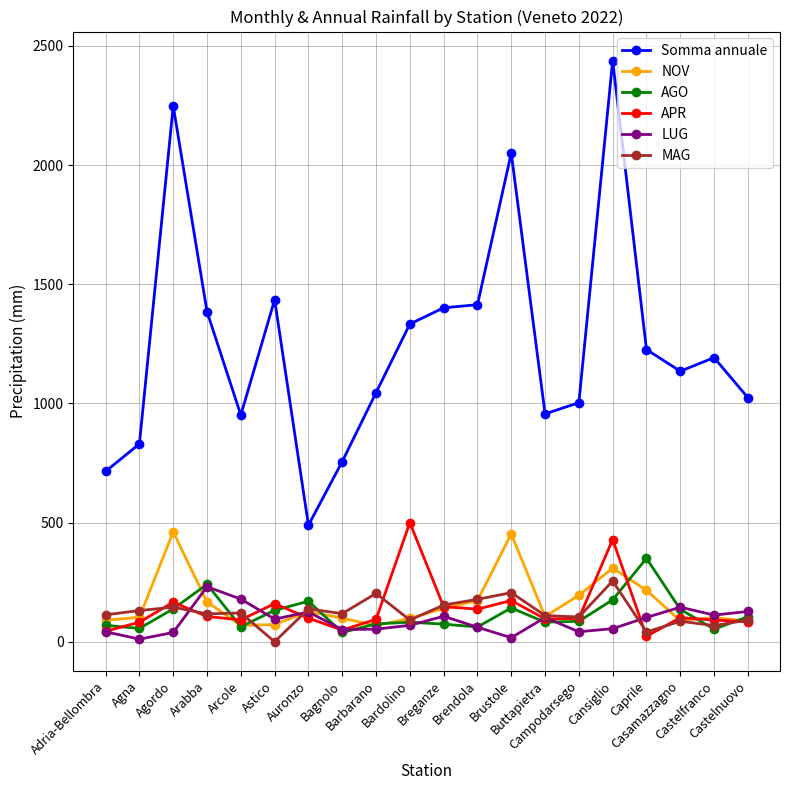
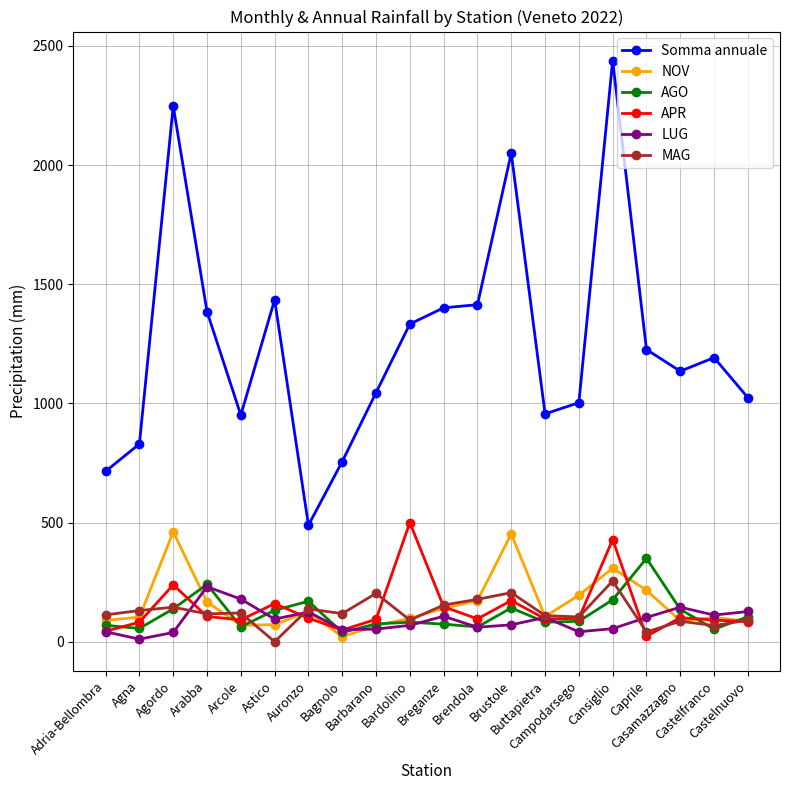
  {
    "Somma annuale": {
      "Adria-Bellombra": 720,
      "Agna": 830,
      "Agordo": 2250,
      "Arabba": 1390,
      "Arcole": 950,
      "Astico": 1440,
      "Auronzo": 490,
      "Bagnolo": 760,
      "Barbarano": 1050,
      "Bardolino": 1330,
      "Breganze": 1400,
      "Brendola": 1410,
      "Brustole": 2050,
      "Buttapietra": 960,
      "Campodarsego": 1000,
      "Cansiglio": 2440,
      "Caprile": 1230,
      "Casamazzagno": 1140,
      "Castelfranco": 1190,
      "Castelnuovo": 1020
    },
    "NOV": {
      "Adria-Bellombra": 90,
      "Agna": 100,
      "Agordo": 460,
      "Arabba": 170,
      "Astico": 70,
-     "Bagnolo": 100,
+     "Bagnolo": 20,
      "Brustole": 450,
      "Campodarsego": 200,
      "Cansiglio": 310,
      "Caprile": 220
    },
    "AGO": {
      "Adria-Bellombra": 70,
      "Agna": 60,
      "Astico": 130,
      "Auronzo": 170,
      "Breganze": 70,
      "Brustole": 140,
      "Buttapietra": 80,
      "Campodarsego": 90,
      "Cansiglio": 180,
      "Caprile": 350,
      "Castelfranco": 50,
      "Castelnuovo": 110
    },
    "APR": {
      "Agna": 80,
-     "Agordo": 170,
+     "Agordo": 240,
      "Arabba": 110,
      "Arcole": 90,
      "Astico": 160,
      "Auronzo": 100,
      "Barbarano": 90,
      "Bardolino": 500,
-     "Brendola": 140,
+     "Brendola": 100,
      "Brustole": 170,
      "Cansiglio": 430,
      "Caprile": 20,
      "Casamazzagno": 100,
      "Castelfranco": 90
    },
    "LUG": {
      "Agna": 10,
      "Agordo": 40,
      "Arcole": 180,
      "Astico": 100,
      "Barbarano": 50,
      "Bardolino": 70,
      "Breganze": 110,
-     "Brustole": 20,
+     "Brustole": 70,
      "Campodarsego": 40,
      "Cansiglio": 60,
      "Caprile": 100,
      "Castelnuovo": 130
    },
    "MAG": {
      "Adria-Bellombra": 110,
      "Agna": 130,
      "Arabba": 120,
      "Arcole": 120,
      "Astico": 0,
      "Auronzo": 140,
      "Bagnolo": 120,
      "Barbarano": 200,
      "Brustole": 210,
      "Cansiglio": 260,
      "Caprile": 40,
      "Castelfranco": 70
    }
  }
